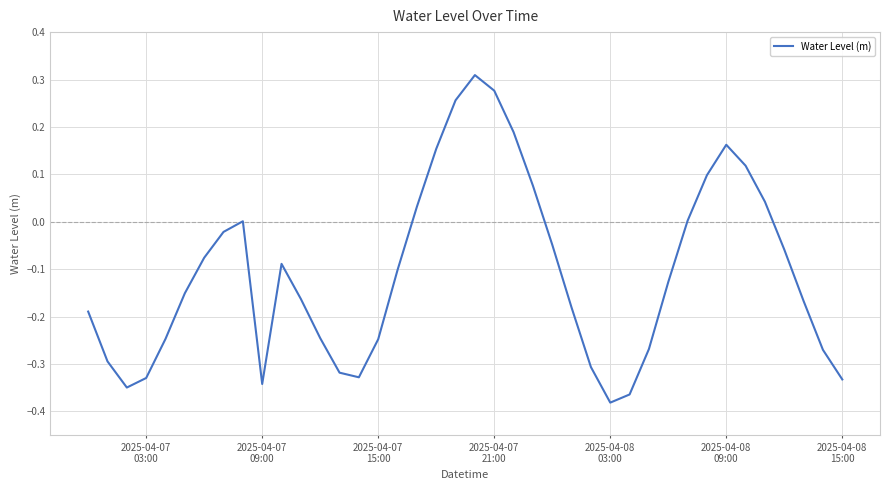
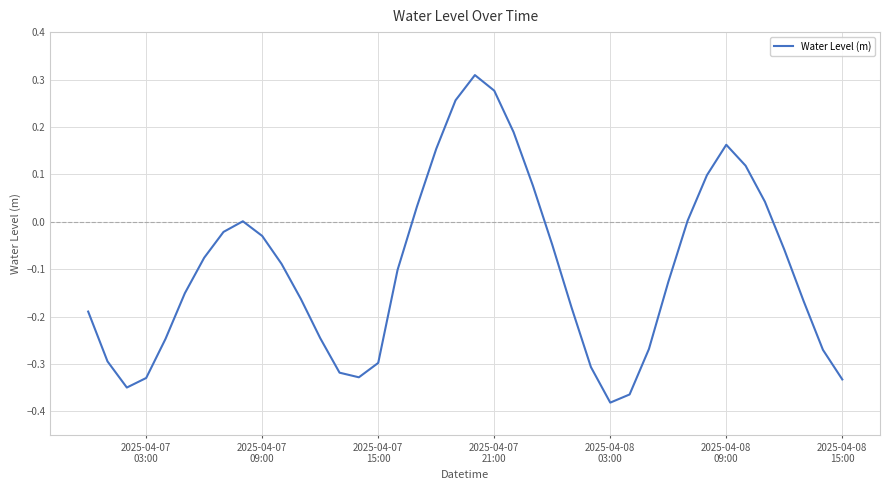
  {
    "2025-04-07 03:00": -0.33,
-   "2025-04-07 09:00": -0.34,
-   "2025-04-07 15:00": -0.25,
+   "2025-04-07 09:00": -0.03,
+   "2025-04-07 15:00": -0.30,
    "2025-04-07 21:00": 0.28,
    "2025-04-08 03:00": -0.38,
    "2025-04-08 09:00": 0.16,
    "2025-04-08 15:00": -0.33
  }
